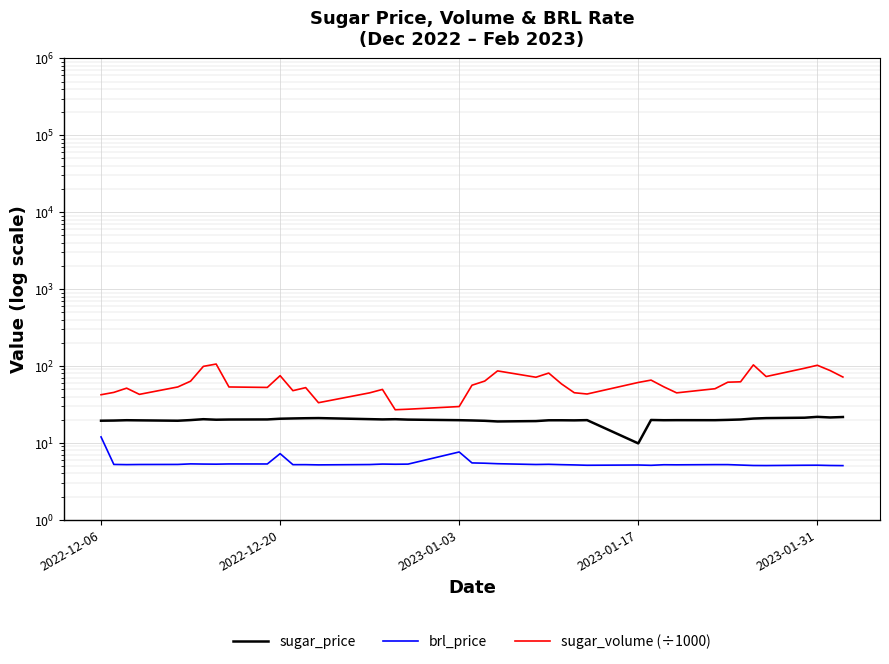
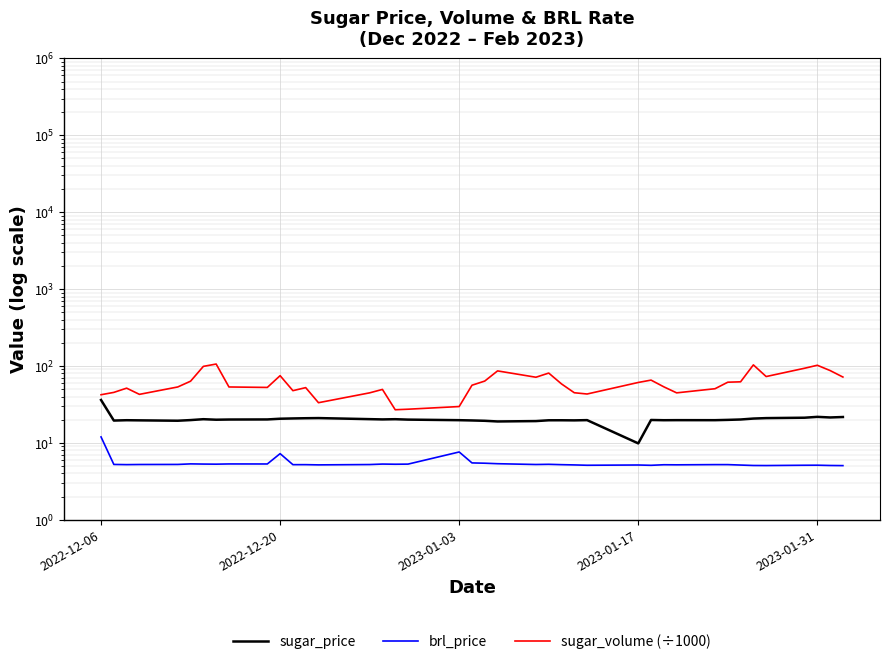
  {
    "sugar_price": {
-     "2022-12-06": 19,
+     "2022-12-06": 40,
      "2022-12-20": 21,
      "2023-01-03": 20,
      "2023-01-17": 10,
      "2023-01-31": 22
    },
    "brl_price": {
      "2022-12-06": 12,
      "2022-12-20": 7,
      "2023-01-03": 8,
      "2023-01-17": 5,
      "2023-01-31": 5
    },
    "sugar_volume (÷1000)": {
      "2022-12-06": 40,
      "2022-12-20": 70,
      "2023-01-03": 30,
      "2023-01-17": 60,
      "2023-01-31": 100
    }
  }
